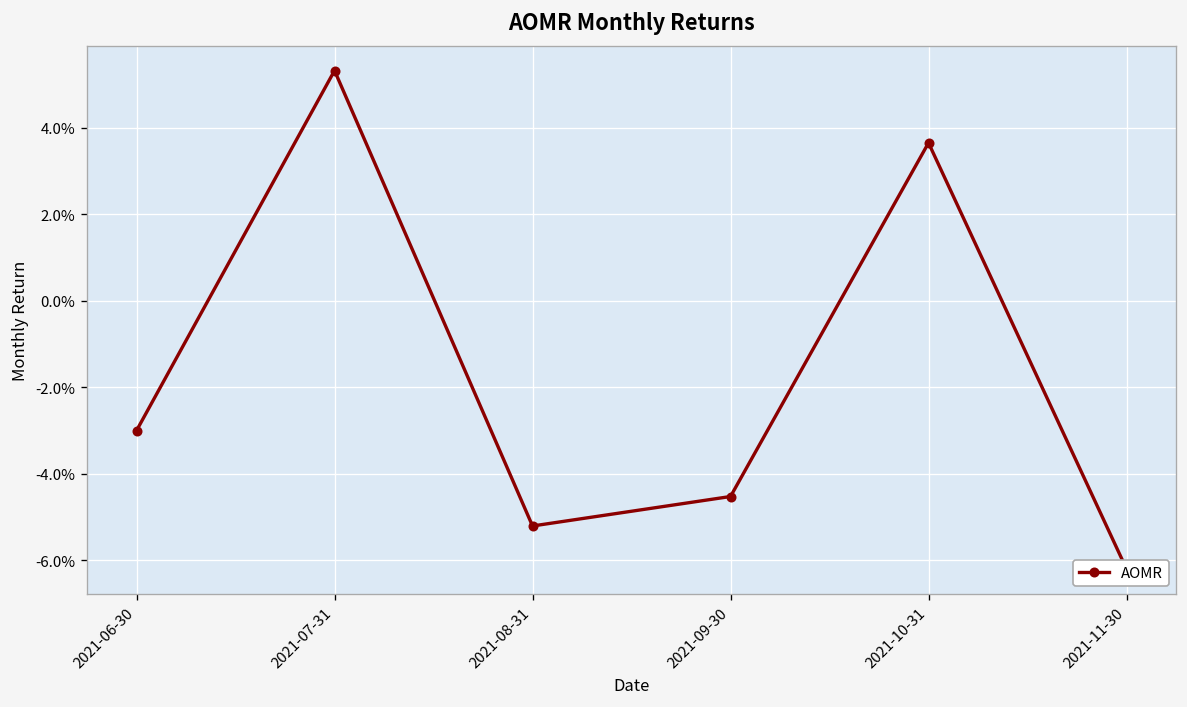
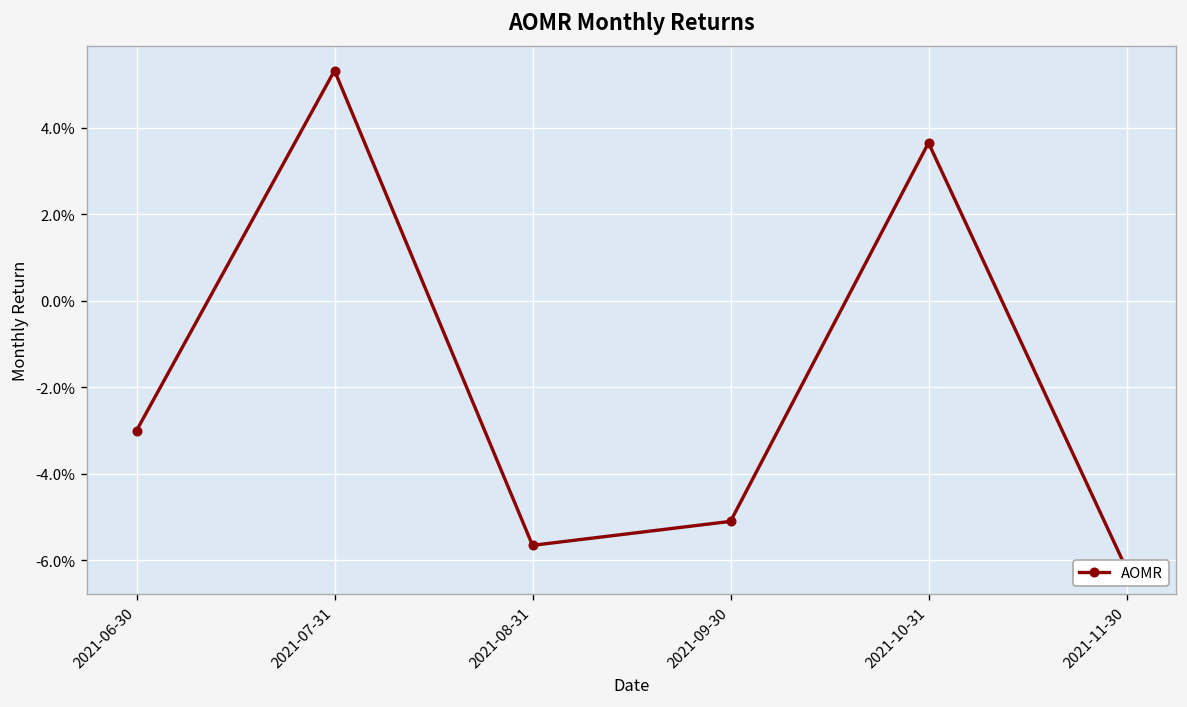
  {
    "2021-06-30": "-3.0%",
    "2021-07-31": "5.3%",
-   "2021-08-31": "-5.2%",
-   "2021-09-30": "-4.5%",
+   "2021-08-31": "-5.7%",
+   "2021-09-30": "-5.1%",
    "2021-10-31": "3.6%"
  }
